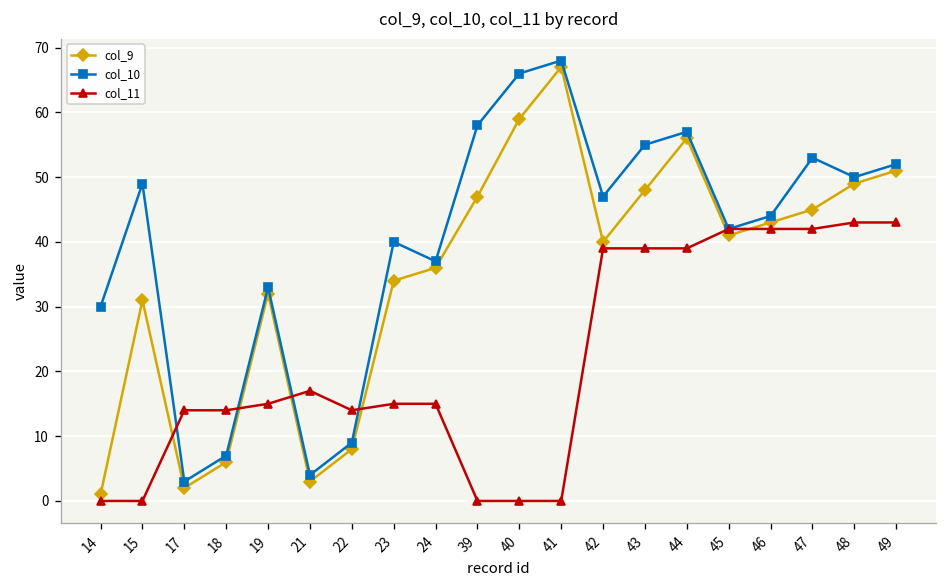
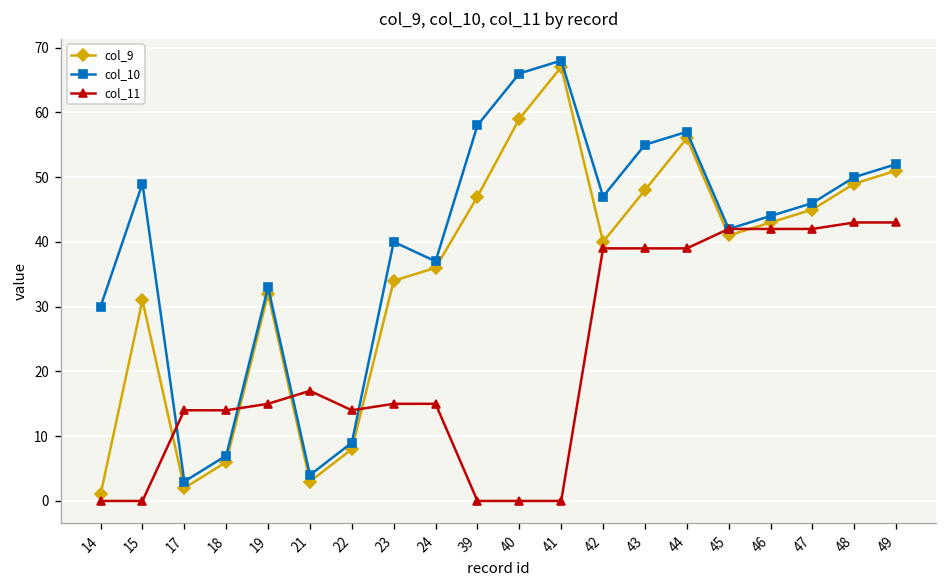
  {
    "col_9": {
      "14": 1,
      "15": 31,
      "17": 2,
      "18": 6,
      "19": 32,
      "21": 3,
      "22": 8,
      "23": 34,
      "24": 36,
      "39": 47,
      "40": 59,
      "41": 67,
      "42": 40,
      "43": 48,
      "44": 56,
      "45": 41,
      "46": 43,
      "47": 45,
      "48": 49,
      "49": 51
    },
    "col_10": {
      "14": 30,
      "15": 49,
      "17": 3,
      "18": 7,
      "19": 33,
      "21": 4,
      "22": 9,
      "23": 40,
      "24": 37,
      "39": 58,
      "40": 66,
      "41": 68,
      "42": 47,
      "43": 55,
      "44": 57,
      "46": 44,
-     "47": 53,
+     "47": 46,
      "48": 50,
      "49": 52
    },
    "col_11": {
      "14": 0,
      "15": 0,
      "17": 14,
      "18": 14,
      "19": 15,
      "21": 17,
      "22": 14,
      "23": 15,
      "24": 15,
      "39": 0,
      "40": 0,
      "41": 0,
      "42": 39,
      "43": 39,
      "44": 39,
      "46": 42,
      "47": 42,
      "48": 43,
      "49": 43
    }
  }
